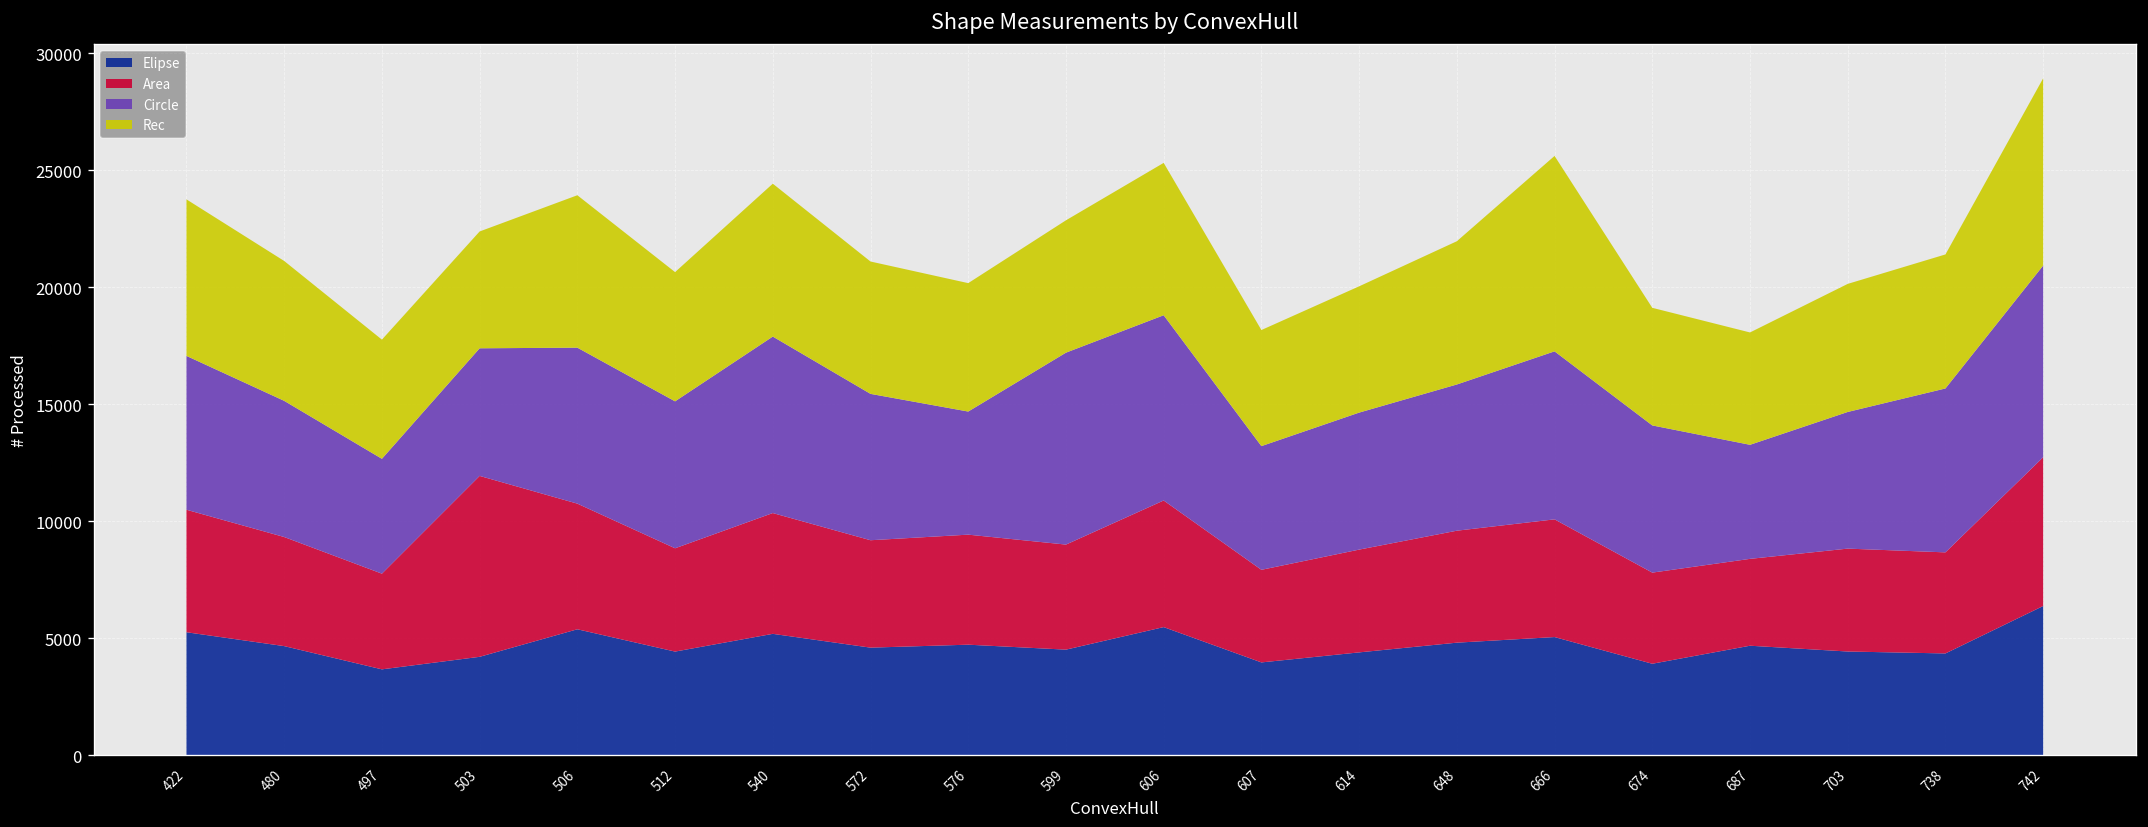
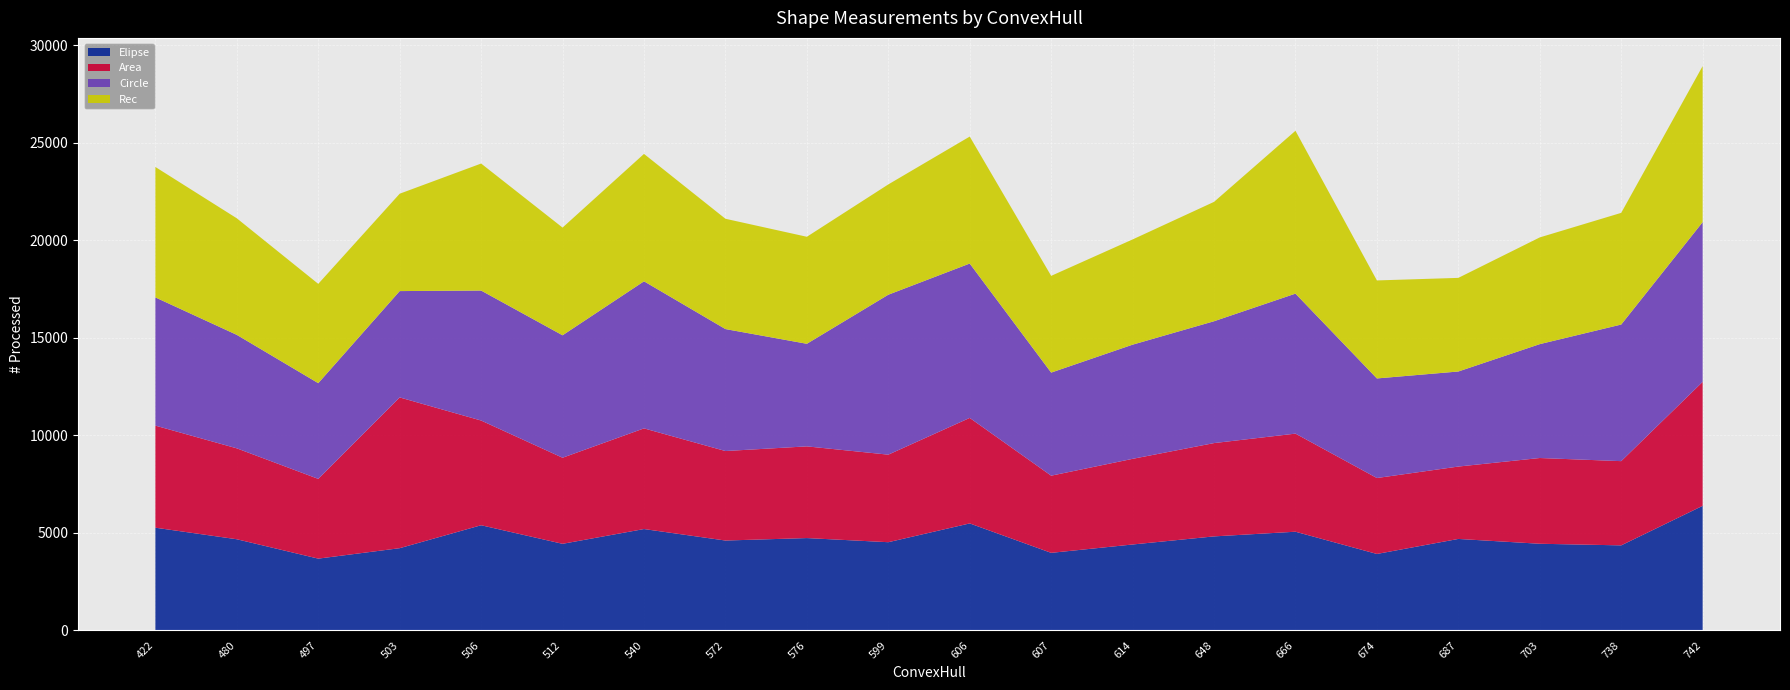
  {
    "Elipse": {
      "422": 5300,
      "480": 4700,
      "497": 3700,
      "503": 4200,
      "506": 5400,
      "512": 4400,
      "540": 5200,
      "572": 4600,
      "576": 4700,
      "599": 4500,
      "606": 5500,
      "607": 4000,
      "614": 4400,
      "648": 4800,
      "666": 5100,
      "674": 3900,
      "687": 4700,
      "703": 4400,
      "738": 4400,
      "742": 6400
    },
    "Area": {
      "422": 5200,
      "480": 4700,
      "497": 4100,
      "503": 7700,
      "506": 5400,
      "512": 4400,
      "540": 5200,
      "572": 4600,
      "576": 4700,
      "599": 4500,
      "606": 5400,
      "607": 4000,
      "614": 4400,
      "648": 4800,
      "666": 5000,
      "674": 3900,
      "687": 3700,
      "703": 4400,
      "738": 4300,
      "742": 6400
    },
    "Circle": {
      "422": 6600,
      "480": 5800,
      "497": 4900,
      "503": 5500,
      "506": 6700,
      "512": 6300,
      "540": 7500,
      "572": 6300,
      "576": 5300,
      "599": 8200,
      "606": 7900,
      "607": 5300,
      "614": 5900,
      "648": 6200,
      "666": 7200,
-     "674": 6300,
+     "674": 5100,
      "687": 4900,
      "703": 5800,
      "738": 7000,
      "742": 8200
    },
    "Rec": {
      "422": 6700,
      "480": 6000,
      "497": 5100,
      "503": 5000,
      "506": 6500,
      "512": 5500,
      "540": 6500,
      "572": 5700,
      "576": 5500,
      "599": 5700,
      "606": 6500,
      "607": 5000,
      "614": 5400,
      "648": 6100,
      "666": 8300,
      "674": 5000,
      "687": 4800,
      "703": 5500,
      "738": 5700,
      "742": 8000
    }
  }
